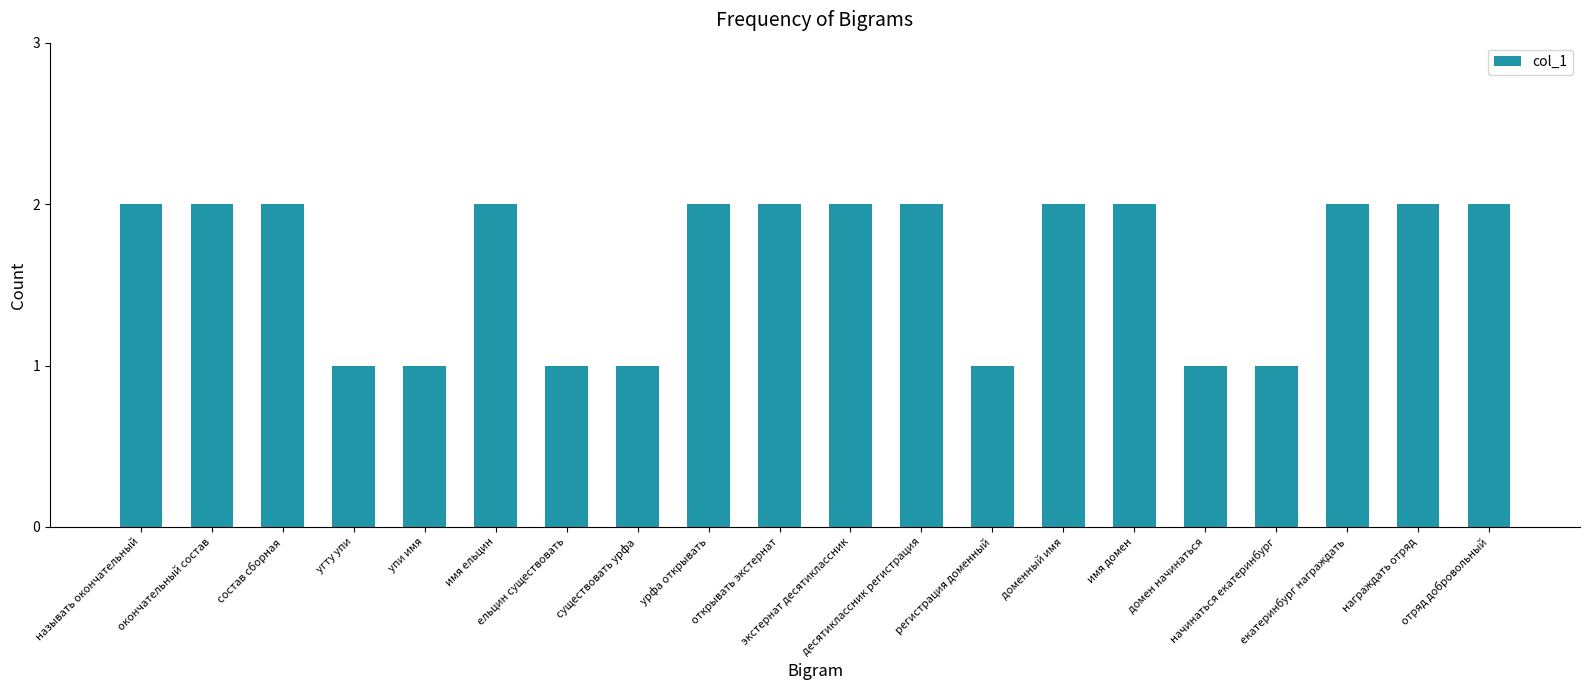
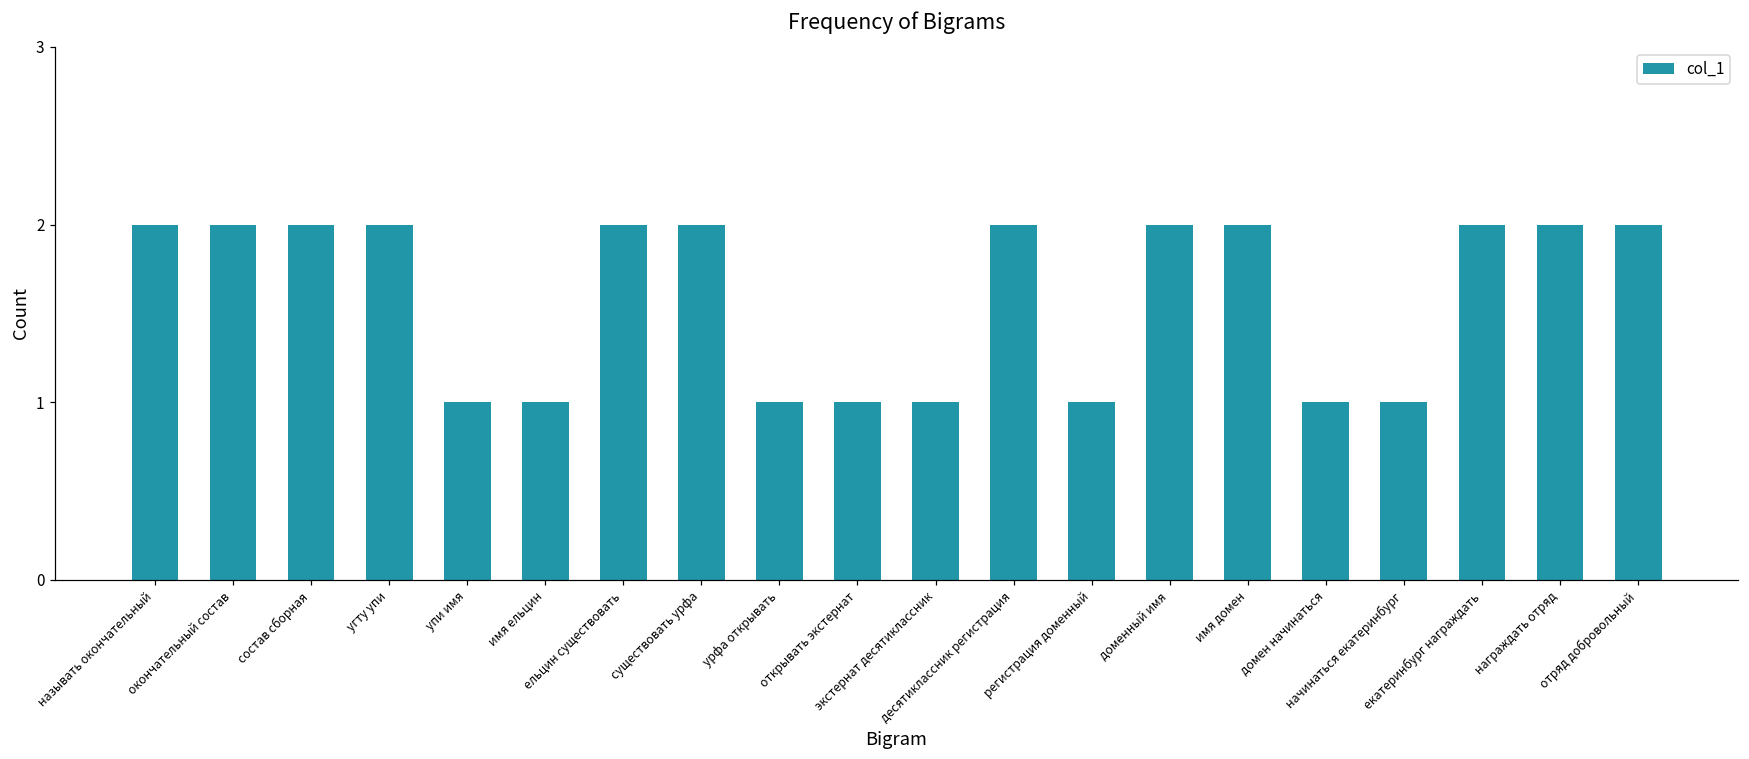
  {
    "называть окончательный": 2,
    "окончательный состав": 2,
    "состав сборная": 2,
-   "угту упи": 1,
+   "угту упи": 2,
    "упи имя": 1,
-   "имя ельцин": 2,
-   "ельцин существовать": 1,
-   "существовать урфа": 1,
-   "урфа открывать": 2,
-   "открывать экстернат": 2,
-   "экстернат десятиклассник": 2,
+   "имя ельцин": 1,
+   "ельцин существовать": 2,
+   "существовать урфа": 2,
+   "урфа открывать": 1,
+   "открывать экстернат": 1,
+   "экстернат десятиклассник": 1,
    "десятиклассник регистрация": 2,
    "регистрация доменный": 1,
    "доменный имя": 2,
    "имя домен": 2,
    "домен начинаться": 1,
    "начинаться екатеринбург": 1,
    "екатеринбург награждать": 2,
    "награждать отряд": 2,
    "отряд добровольный": 2
  }
